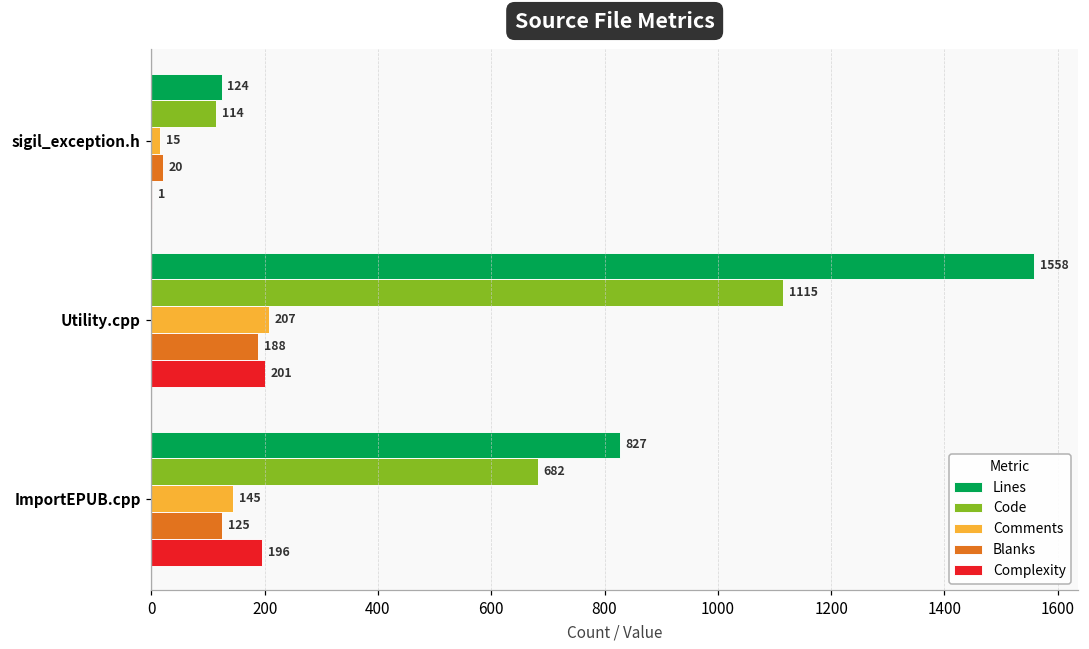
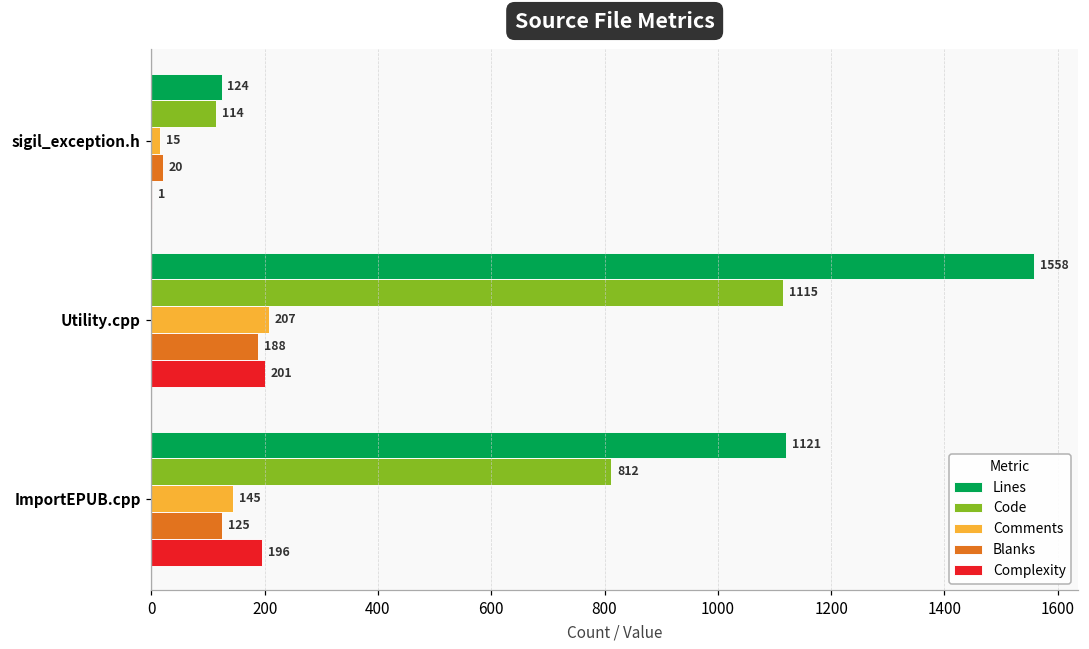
  {
    "Lines": {
      "sigil_exception.h": 124,
      "Utility.cpp": 1558,
-     "ImportEPUB.cpp": 827
+     "ImportEPUB.cpp": 1121
    },
    "Code": {
      "sigil_exception.h": 114,
      "Utility.cpp": 1115,
-     "ImportEPUB.cpp": 682
+     "ImportEPUB.cpp": 812
    },
    "Comments": {
      "sigil_exception.h": 15,
      "Utility.cpp": 207,
      "ImportEPUB.cpp": 145
    },
    "Blanks": {
      "sigil_exception.h": 20,
      "Utility.cpp": 188,
      "ImportEPUB.cpp": 125
    },
    "Complexity": {
      "sigil_exception.h": 1,
      "Utility.cpp": 201,
      "ImportEPUB.cpp": 196
    }
  }
